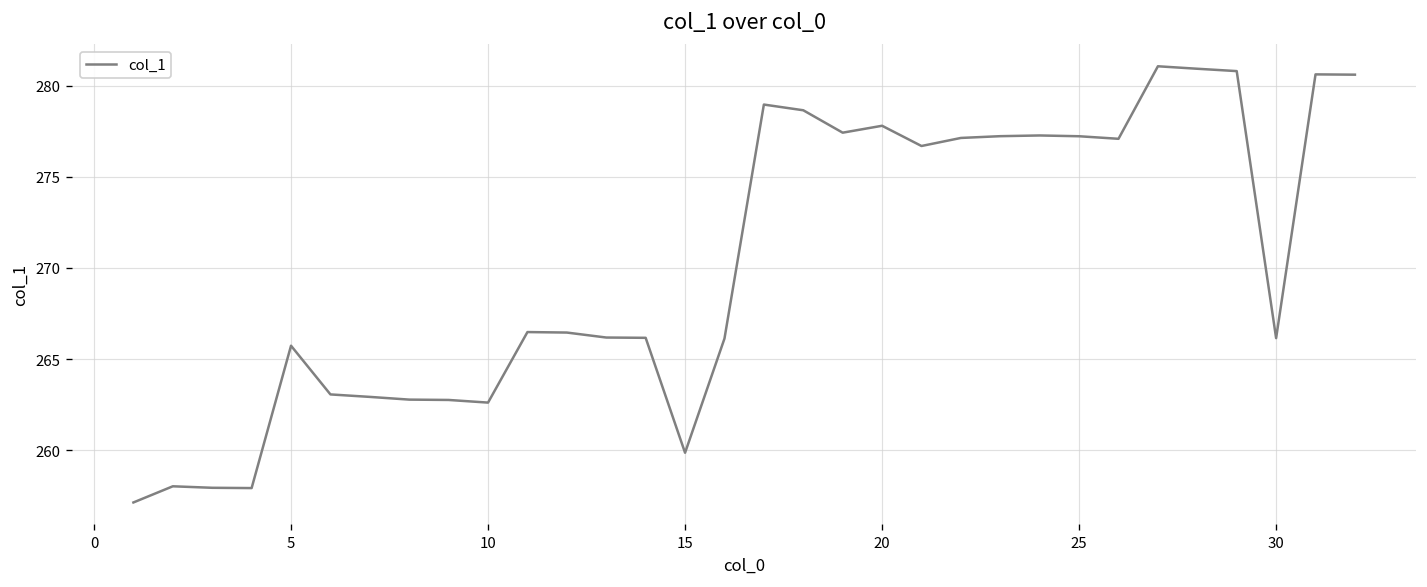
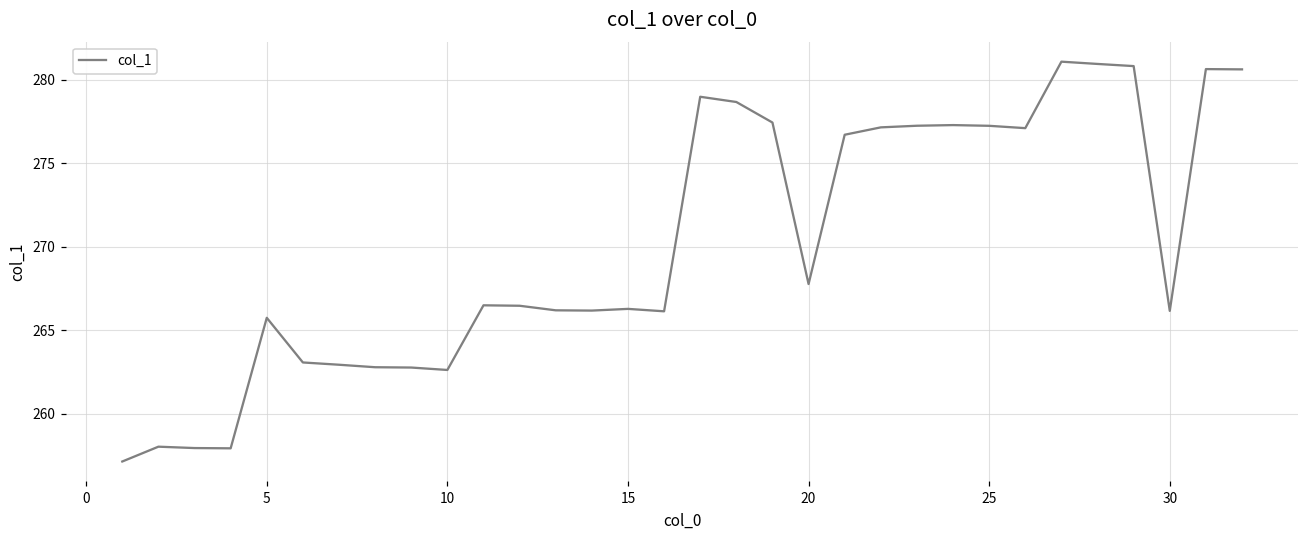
  {
    "5": 265.7,
    "10": 262.6,
-   "15": 259.9,
-   "20": 277.8,
+   "15": 266.3,
+   "20": 267.8,
    "25": 277.2,
    "30": 266.2
  }
